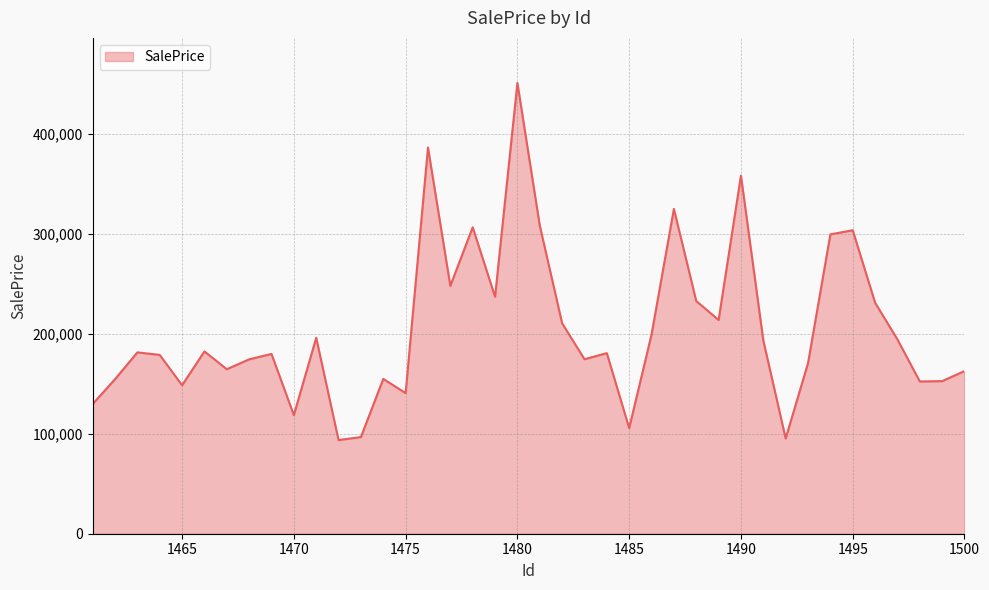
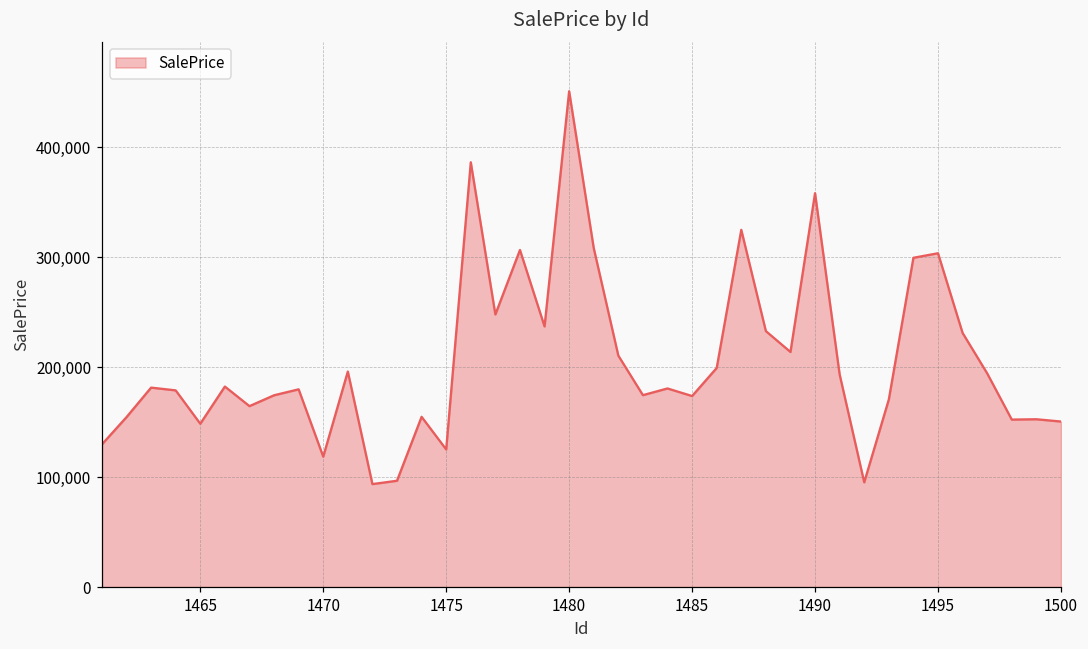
  {
    "1465": "150,000",
    "1470": "120,000",
-   "1475": "140,000",
+   "1475": "130,000",
    "1480": "450,000",
-   "1485": "110,000",
+   "1485": "170,000",
    "1490": "360,000",
    "1495": "300,000",
-   "1500": "160,000"
+   "1500": "150,000"
  }
